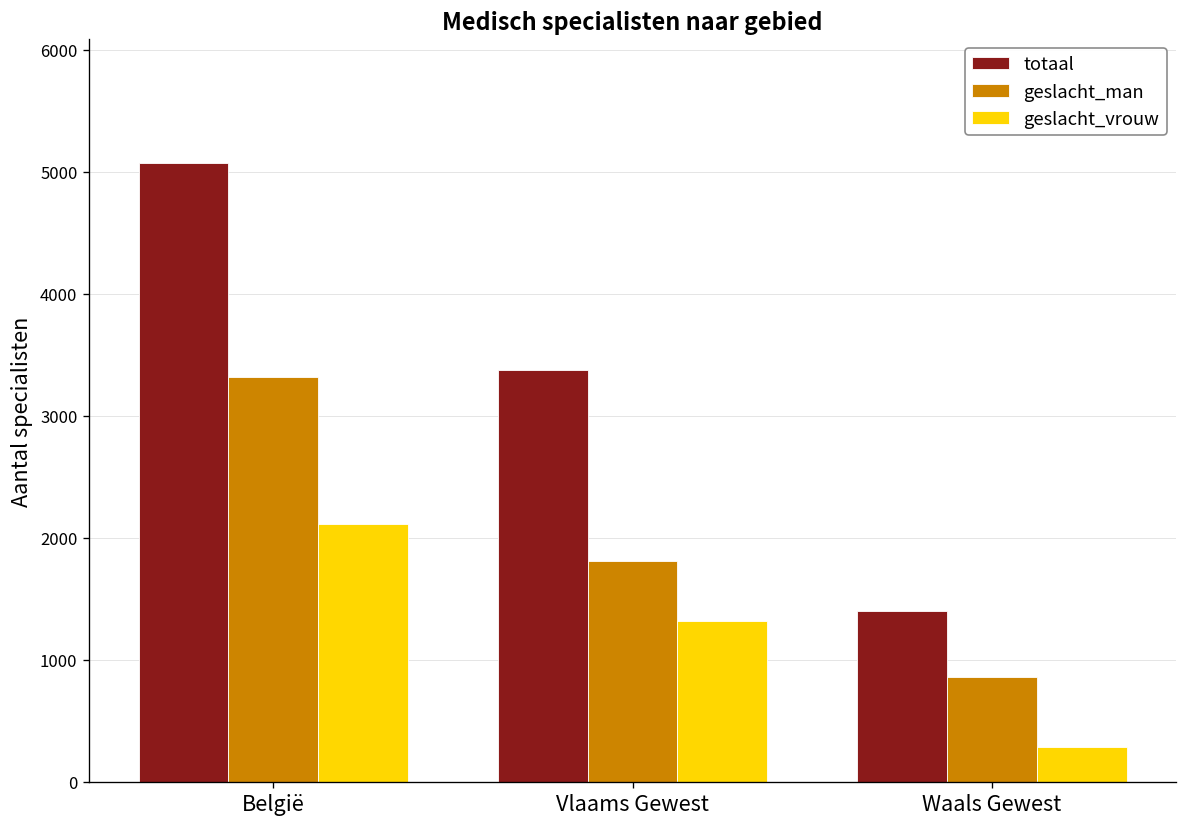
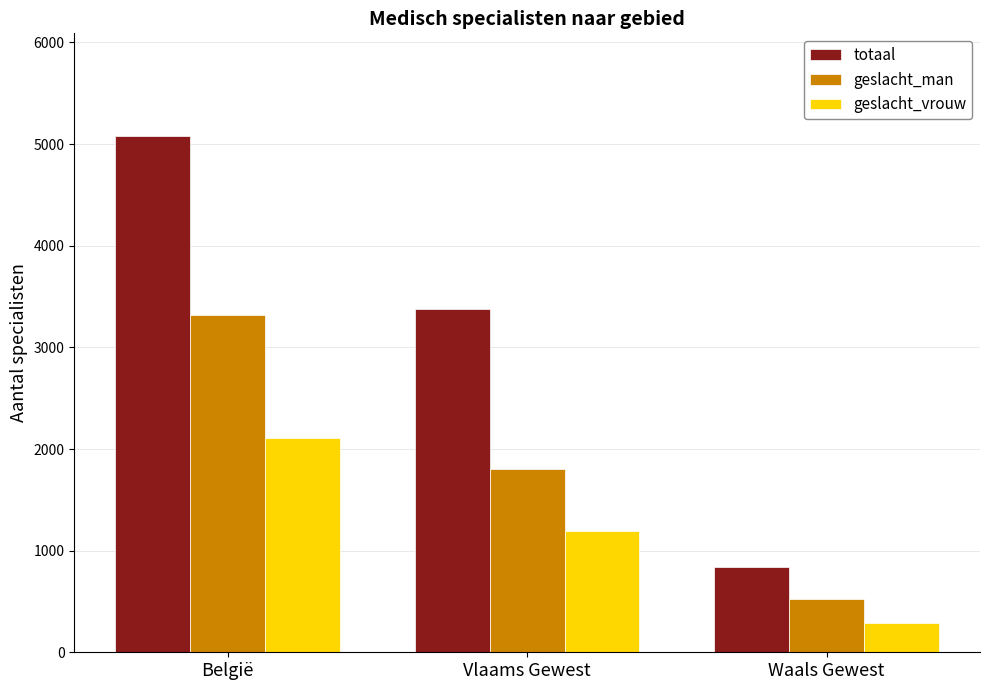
  {
    "totaal": {
      "België": 5080,
      "Vlaams Gewest": 3380,
-     "Waals Gewest": 1400
+     "Waals Gewest": 840
    },
    "geslacht_man": {
      "België": 3320,
      "Vlaams Gewest": 1810,
-     "Waals Gewest": 860
+     "Waals Gewest": 530
    },
    "geslacht_vrouw": {
      "België": 2110,
-     "Vlaams Gewest": 1320,
+     "Vlaams Gewest": 1190,
      "Waals Gewest": 280
    }
  }
